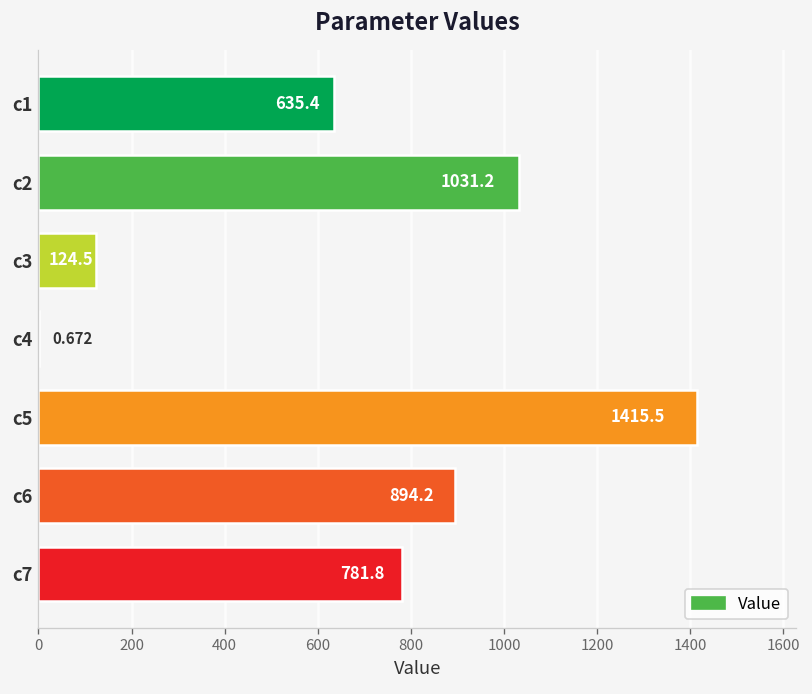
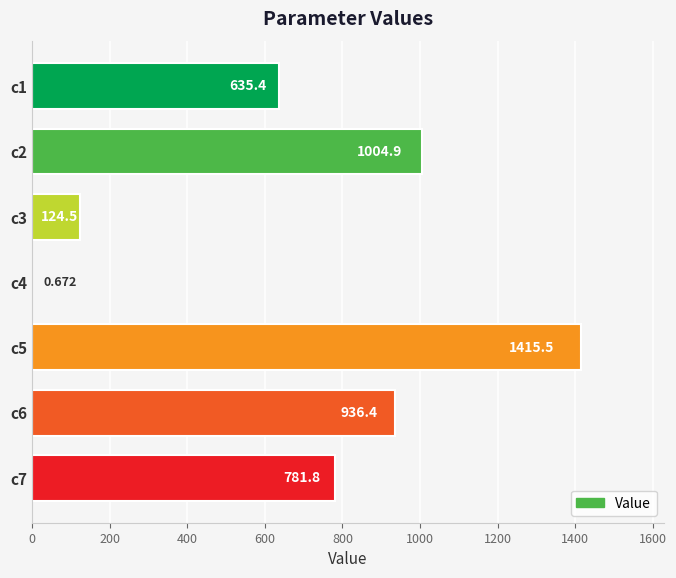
  {
    "c1": 635.4,
-   "c2": 1031.2,
+   "c2": 1004.9,
    "c3": 124.5,
    "c4": 0.672,
    "c5": 1415.5,
-   "c6": 894.2,
+   "c6": 936.4,
    "c7": 781.8
  }
